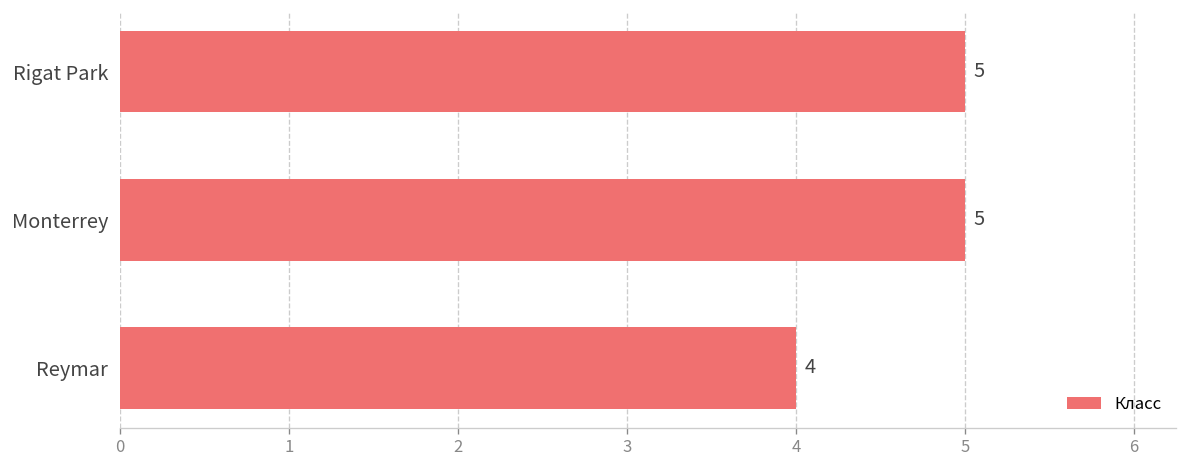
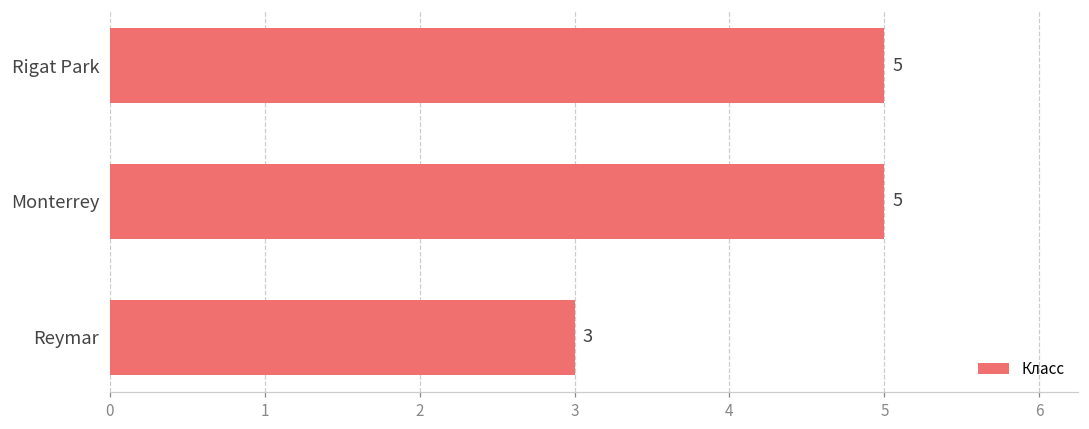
  {
    "Rigat Park": 5,
    "Monterrey": 5,
-   "Reymar": 4
+   "Reymar": 3
  }
